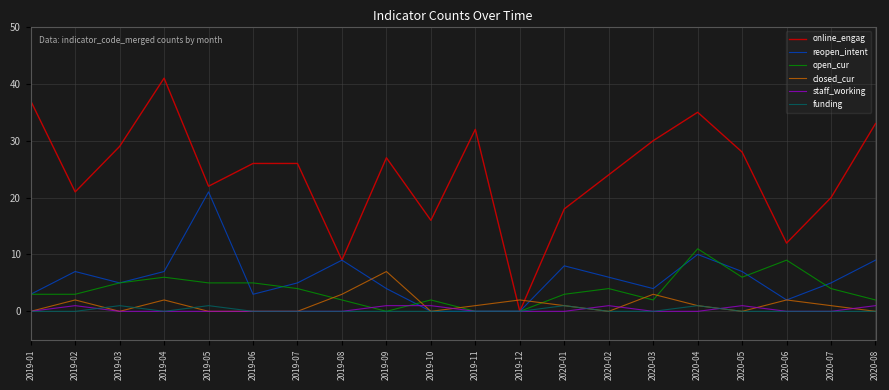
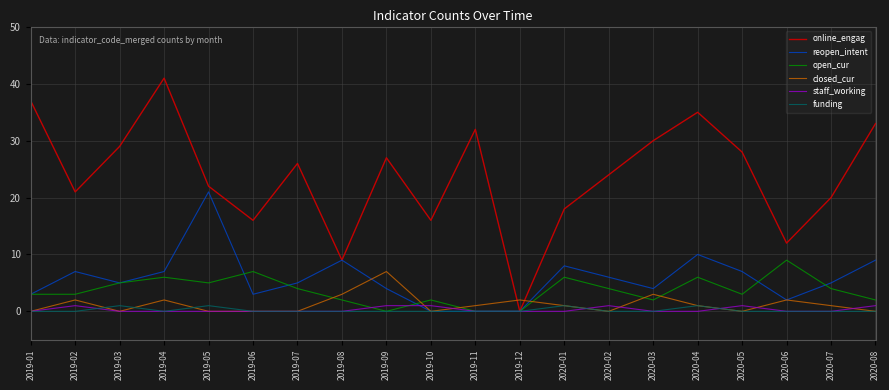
  {
    "online_engag": {
      "2019-01": 37,
      "2019-02": 21,
      "2019-03": 29,
      "2019-04": 41,
      "2019-05": 22,
-     "2019-06": 26,
+     "2019-06": 16,
      "2019-07": 26,
      "2019-09": 27,
      "2019-10": 16,
      "2019-11": 32,
      "2020-01": 18,
      "2020-02": 24,
      "2020-03": 30,
      "2020-04": 35,
      "2020-05": 28,
      "2020-06": 12,
      "2020-07": 20,
      "2020-08": 33
    },
    "reopen_intent": {
      "2019-02": 7,
      "2019-04": 7,
      "2019-05": 21,
      "2019-06": 3,
      "2019-07": 5,
      "2019-09": 4,
      "2020-01": 8,
      "2020-02": 6,
      "2020-03": 4,
      "2020-04": 10,
      "2020-05": 7,
      "2020-07": 5,
      "2020-08": 9
    },
    "open_cur": {
      "2019-02": 3,
      "2019-04": 6,
      "2019-05": 5,
-     "2019-06": 5,
+     "2019-06": 7,
      "2019-07": 4,
      "2019-08": 2,
      "2019-10": 2,
-     "2020-01": 3,
+     "2020-01": 6,
      "2020-02": 4,
      "2020-03": 2,
-     "2020-04": 11,
-     "2020-05": 6,
+     "2020-04": 6,
+     "2020-05": 3,
      "2020-06": 9,
      "2020-07": 4,
      "2020-08": 2
    },
    "closed_cur": {
      "2019-02": 2,
      "2019-04": 2,
      "2019-08": 3,
      "2019-09": 7,
      "2019-11": 1,
      "2019-12": 2,
      "2020-03": 3,
      "2020-07": 1
    },
    "staff_working": {
      "2019-02": 1,
      "2019-09": 1,
      "2019-10": 1,
      "2020-01": 0,
      "2020-02": 1,
      "2020-04": 0,
      "2020-05": 1,
      "2020-08": 1
    },
    "funding": {
      "2019-02": 0,
      "2019-03": 1,
      "2019-05": 1
    }
  }
